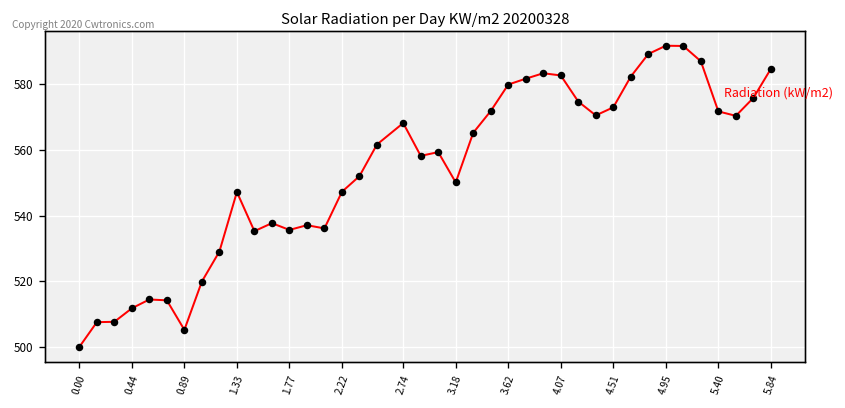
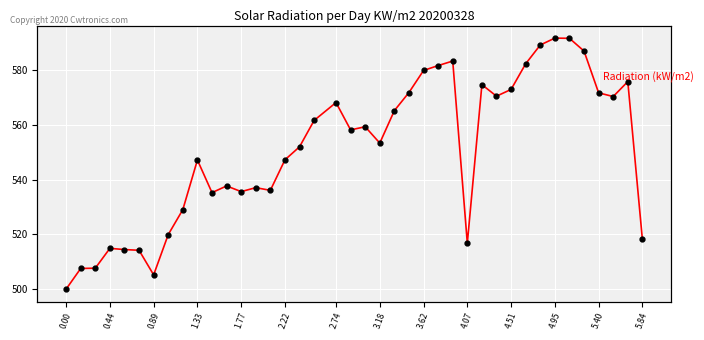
  {
    "0.00": 500,
-   "0.44": 512,
+   "0.44": 515,
    "0.89": 505,
    "1.33": 547,
    "1.77": 536,
    "2.22": 547,
    "2.74": 568,
-   "3.18": 550,
+   "3.18": 553,
    "3.62": 580,
-   "4.07": 583,
+   "4.07": 517,
    "4.51": 573,
    "4.95": 592,
    "5.40": 572,
-   "5.84": 585
+   "5.84": 518
  }
